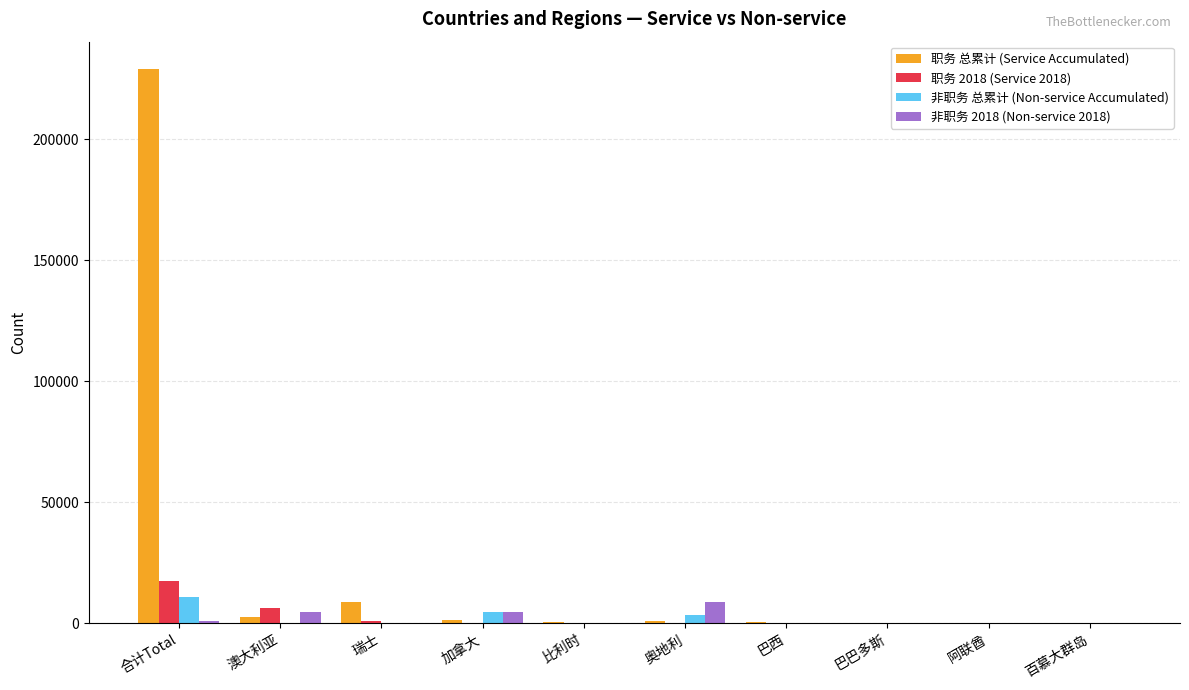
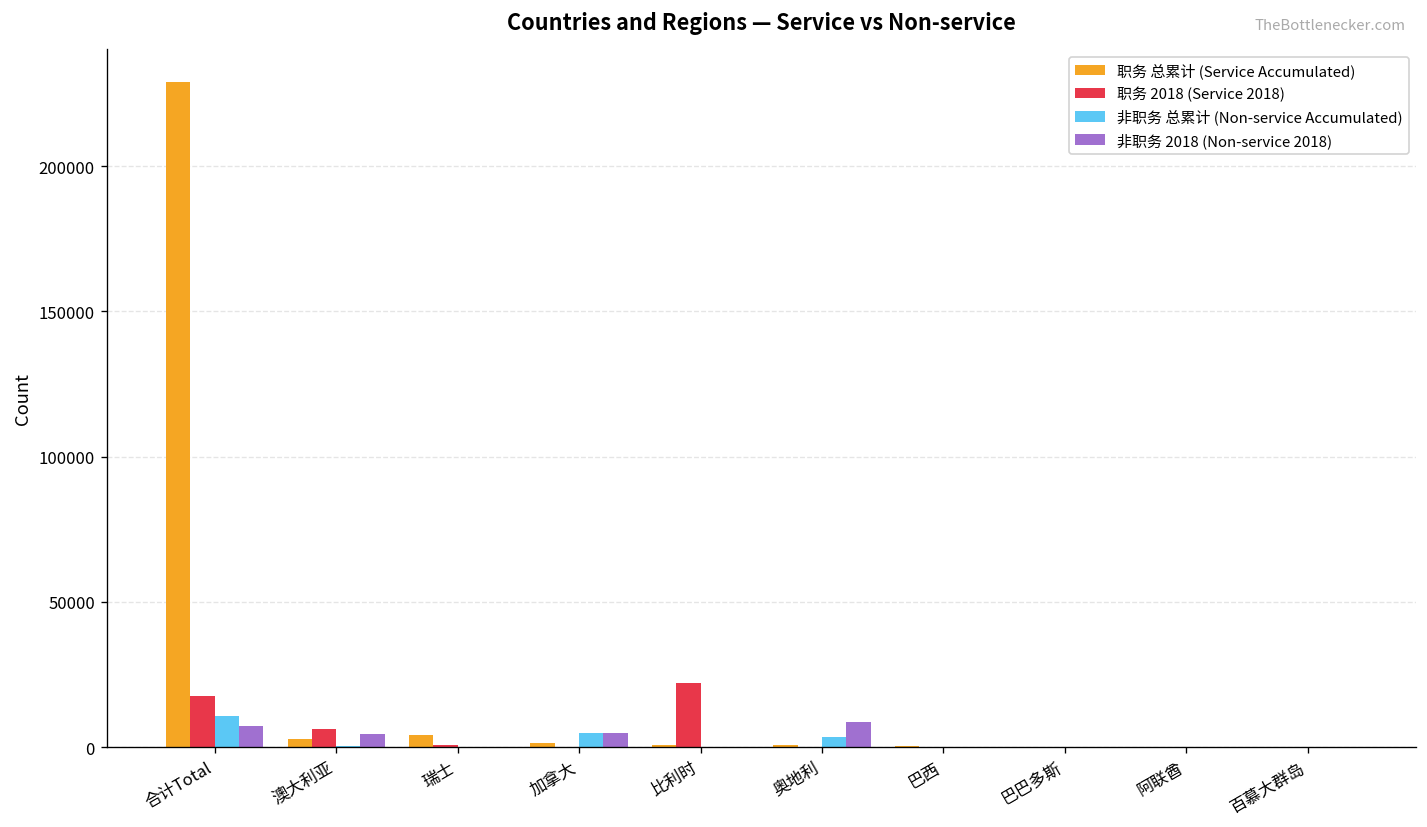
  {
    "职务 总累计 (Service Accumulated)": {
      "合计Total": 229000,
      "澳大利亚": 3000,
-     "瑞士": 9000,
+     "瑞士": 4000,
      "加拿大": 1000
    },
    "职务 2018 (Service 2018)": {
      "合计Total": 18000,
      "澳大利亚": 6000,
-     "比利时": 0,
+     "比利时": 22000,
      "百慕大群岛": 0
    },
    "非职务 总累计 (Non-service Accumulated)": {
      "合计Total": 11000,
      "加拿大": 5000,
      "奥地利": 3000,
      "百慕大群岛": 0
    },
    "非职务 2018 (Non-service 2018)": {
-     "合计Total": 1000,
+     "合计Total": 7000,
      "澳大利亚": 5000,
      "加拿大": 5000,
      "奥地利": 9000,
      "巴巴多斯": 0,
      "百慕大群岛": 0
    }
  }
